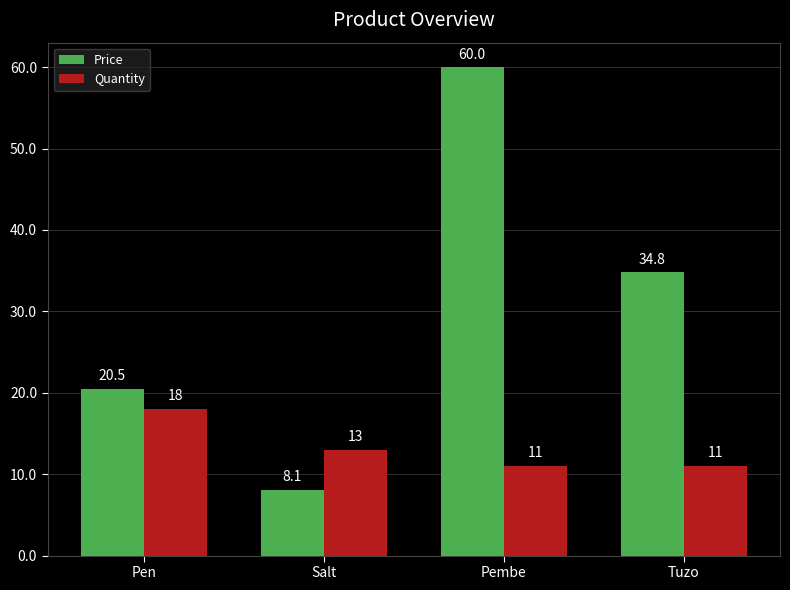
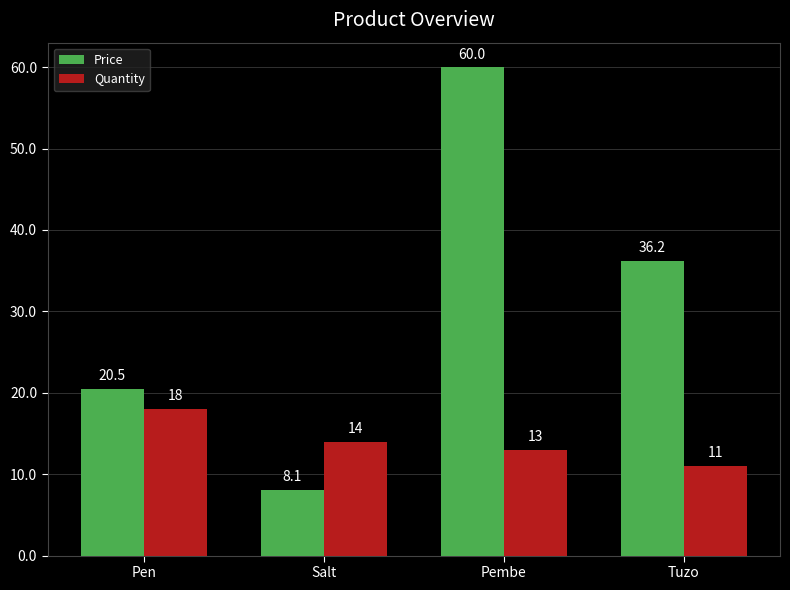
  {
    "Price": {
      "Pen": 20.5,
      "Salt": 8.1,
      "Pembe": 60.0,
-     "Tuzo": 34.8
+     "Tuzo": 36.2
    },
    "Quantity": {
      "Pen": 18,
-     "Salt": 13,
-     "Pembe": 11,
+     "Salt": 14,
+     "Pembe": 13,
      "Tuzo": 11
    }
  }
